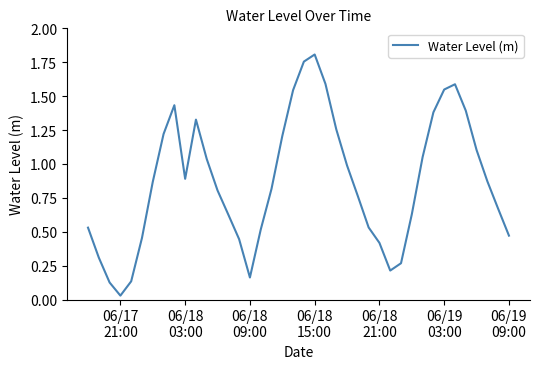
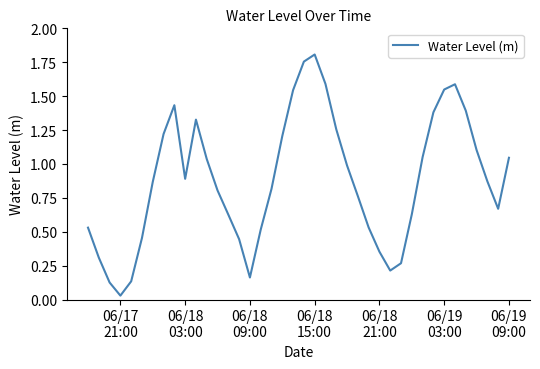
  {
    "06/17 21:00": 0.03,
    "06/18 03:00": 0.89,
    "06/18 09:00": 0.16,
    "06/18 15:00": 1.81,
-   "06/18 21:00": 0.42,
+   "06/18 21:00": 0.35,
    "06/19 03:00": 1.55,
-   "06/19 09:00": 0.47
+   "06/19 09:00": 1.05
  }
